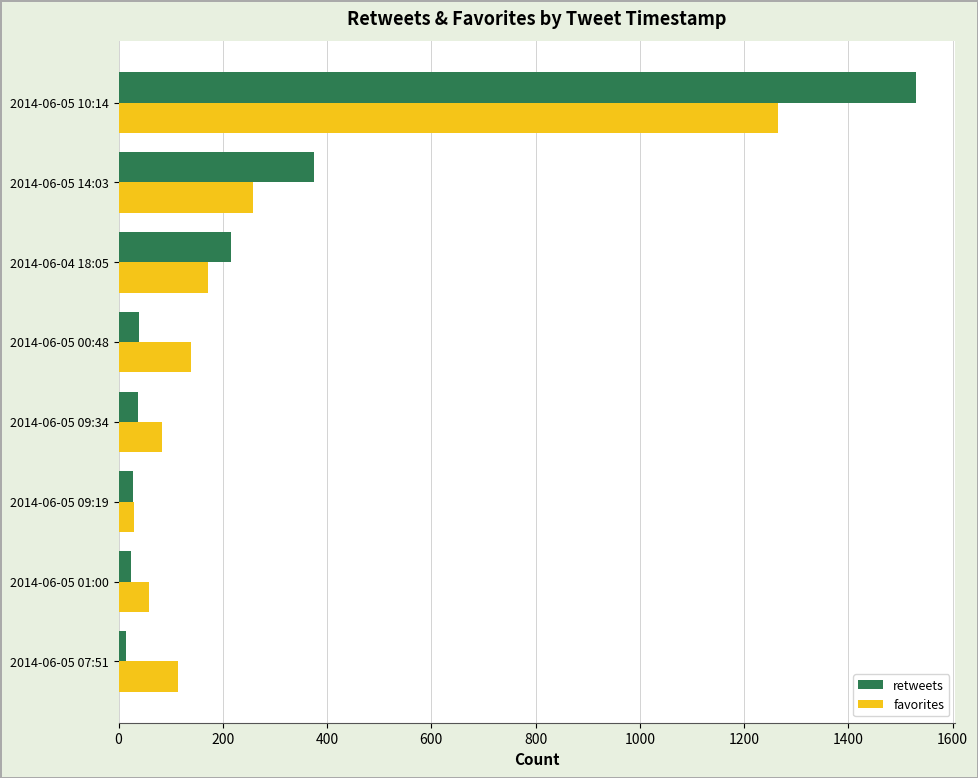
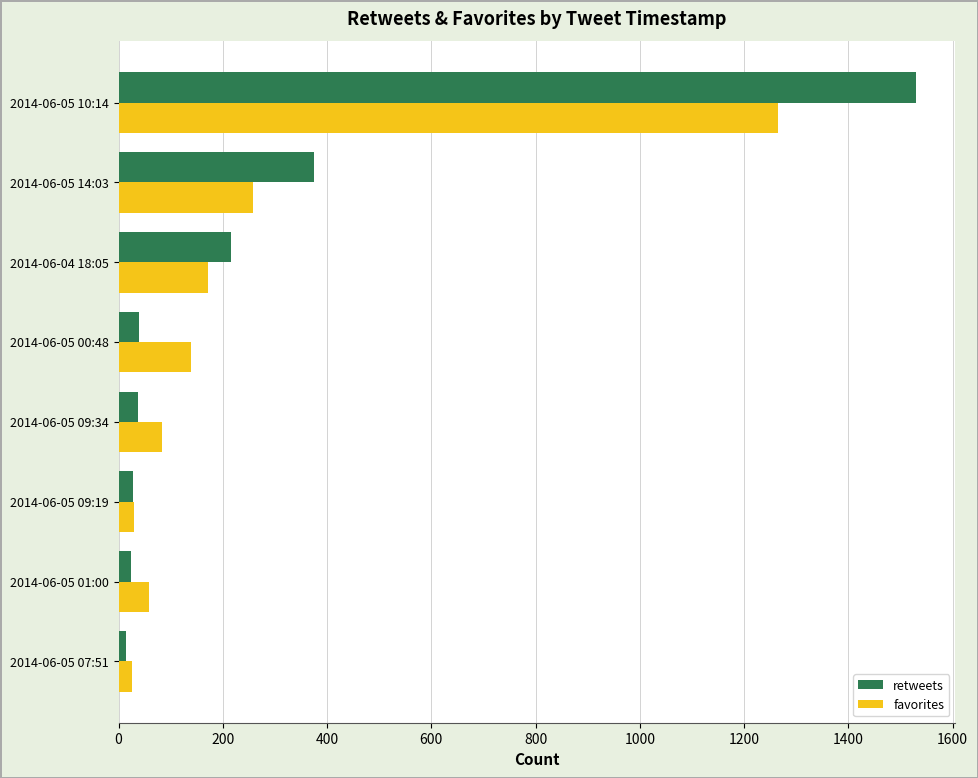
  {
    "retweets": {
      "2014-06-05 10:14": 1530,
      "2014-06-05 14:03": 380,
      "2014-06-04 18:05": 220,
      "2014-06-05 00:48": 40,
      "2014-06-05 09:34": 40,
      "2014-06-05 09:19": 30,
      "2014-06-05 01:00": 20,
      "2014-06-05 07:51": 10
    },
    "favorites": {
      "2014-06-05 10:14": 1270,
      "2014-06-05 14:03": 260,
      "2014-06-04 18:05": 170,
      "2014-06-05 00:48": 140,
      "2014-06-05 09:34": 80,
      "2014-06-05 09:19": 30,
      "2014-06-05 01:00": 60,
-     "2014-06-05 07:51": 110
+     "2014-06-05 07:51": 30
    }
  }
